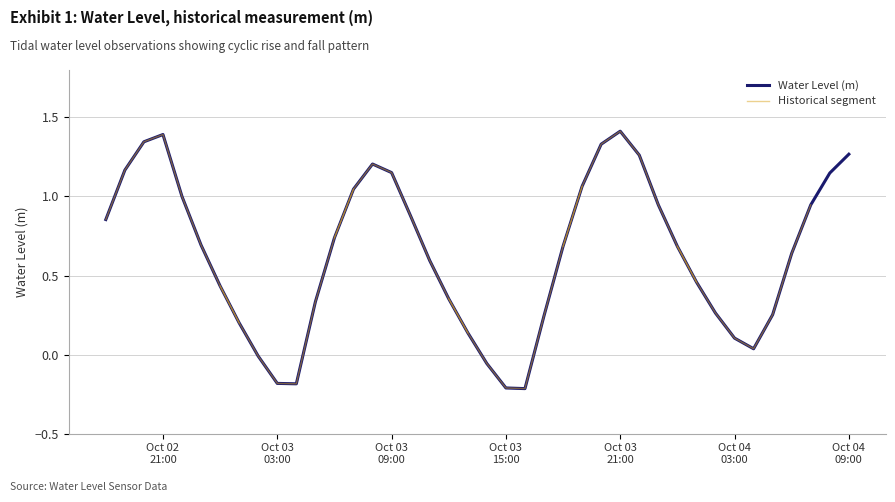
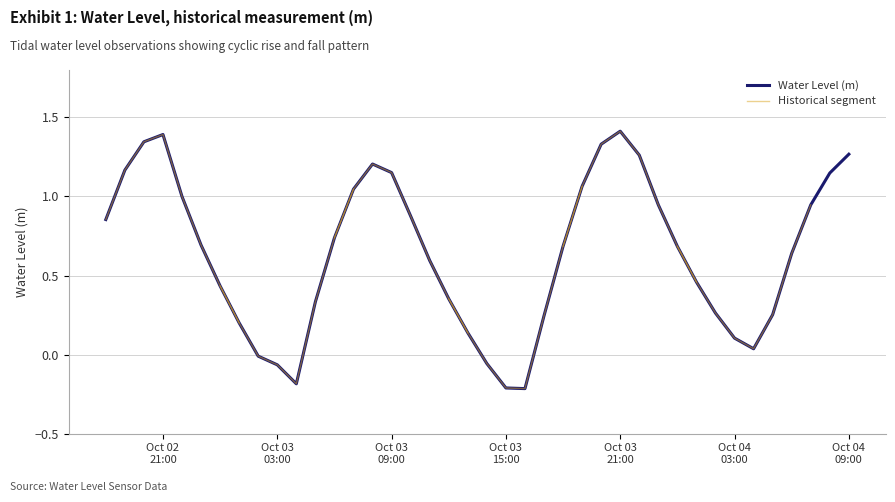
  {
    "Water Level (m)": {
-     "Oct 03 03:00": -0.18,
+     "Oct 03 03:00": -0.06,
      "Oct 04 09:00": 1.27
    }
  }
